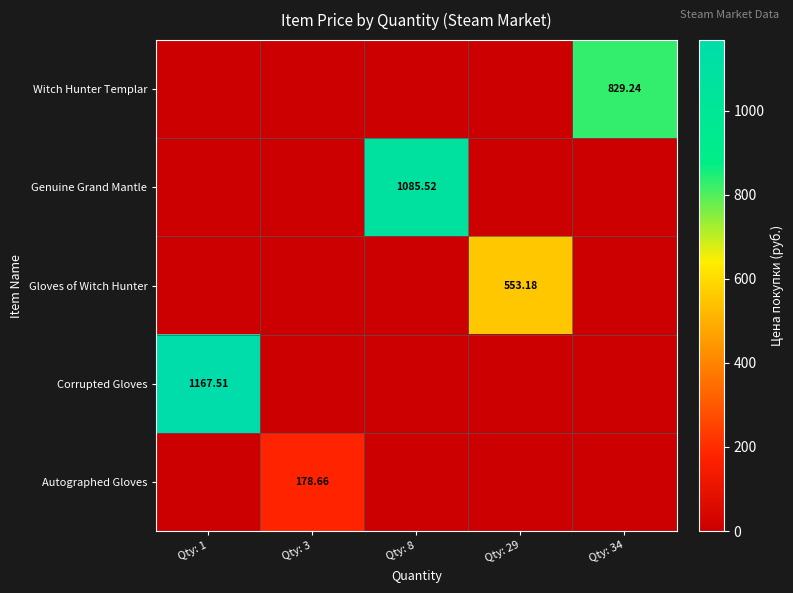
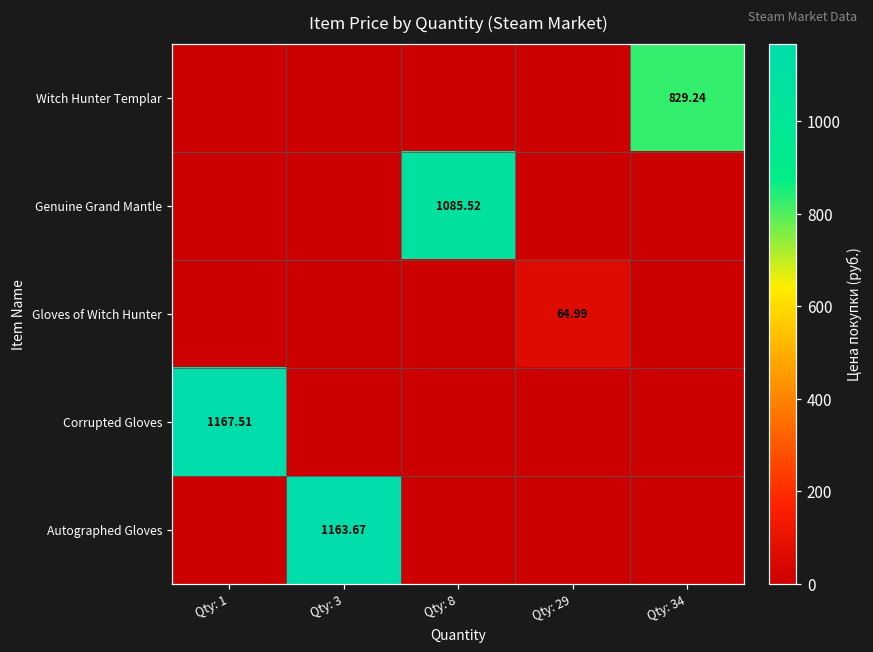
  {
    "Witch Hunter Templar": {
      "Qty: 34": 829.24
    },
    "Genuine Grand Mantle": {
      "Qty: 8": 1085.52
    },
    "Gloves of Witch Hunter": {
-     "Qty: 29": 553.18
+     "Qty: 29": 64.99
    },
    "Corrupted Gloves": {
      "Qty: 1": 1167.51
    },
    "Autographed Gloves": {
-     "Qty: 3": 178.66
+     "Qty: 3": 1163.67
    }
  }
